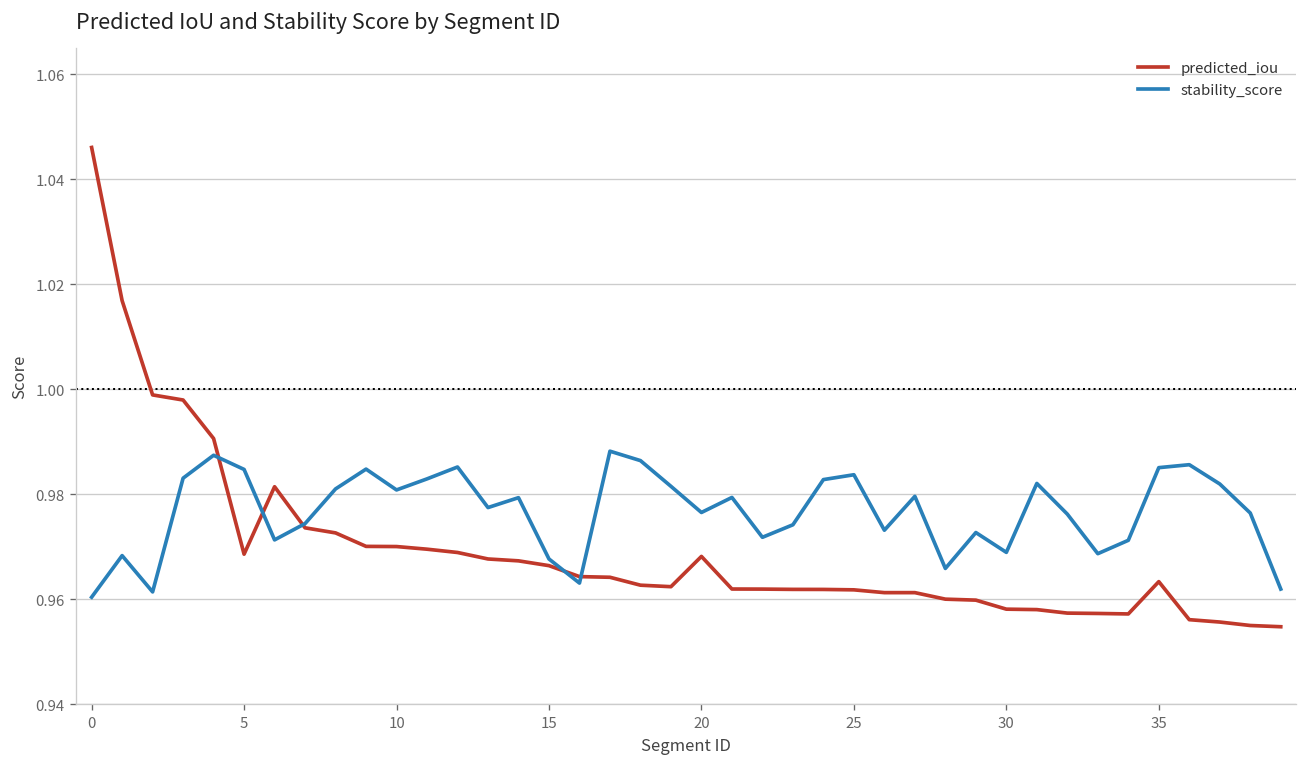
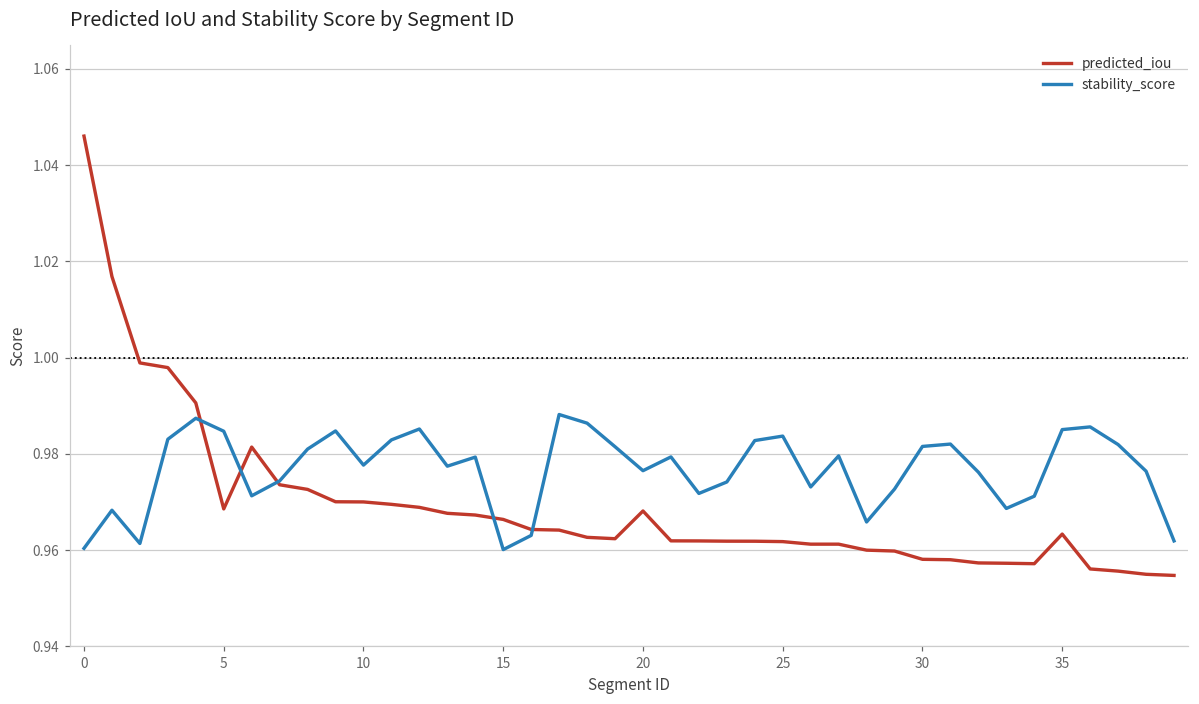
  {
    "predicted_iou": {
      "0": 1.046,
      "5": 0.969,
      "10": 0.970,
      "15": 0.966,
      "20": 0.968,
      "25": 0.962,
      "30": 0.958,
      "35": 0.963
    },
    "stability_score": {
      "0": 0.960,
      "5": 0.985,
-     "10": 0.981,
-     "15": 0.968,
+     "10": 0.978,
+     "15": 0.960,
      "20": 0.977,
      "25": 0.984,
-     "30": 0.969,
+     "30": 0.982,
      "35": 0.985
    }
  }
